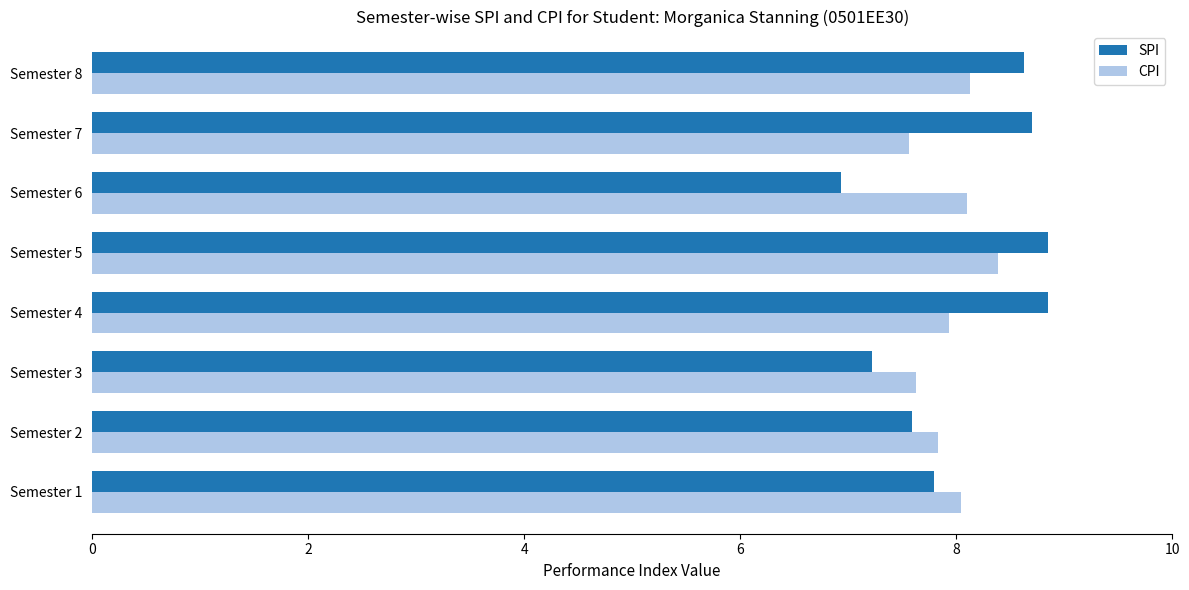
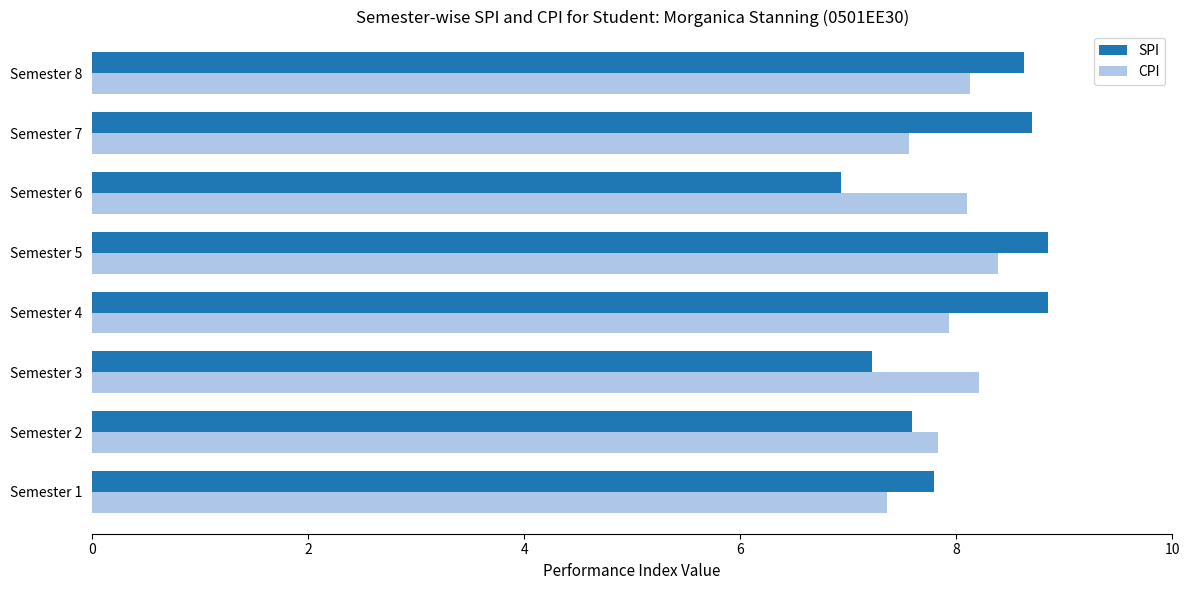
  {
    "SPI": {
      "Semester 8": 8.63,
      "Semester 7": 8.70,
      "Semester 6": 6.93,
      "Semester 5": 8.85,
      "Semester 4": 8.85,
      "Semester 3": 7.22,
      "Semester 2": 7.59,
      "Semester 1": 7.79
    },
    "CPI": {
      "Semester 8": 8.13,
      "Semester 7": 7.56,
      "Semester 6": 8.10,
      "Semester 5": 8.39,
      "Semester 4": 7.93,
-     "Semester 3": 7.63,
+     "Semester 3": 8.21,
      "Semester 2": 7.83,
-     "Semester 1": 8.04
+     "Semester 1": 7.36
    }
  }
